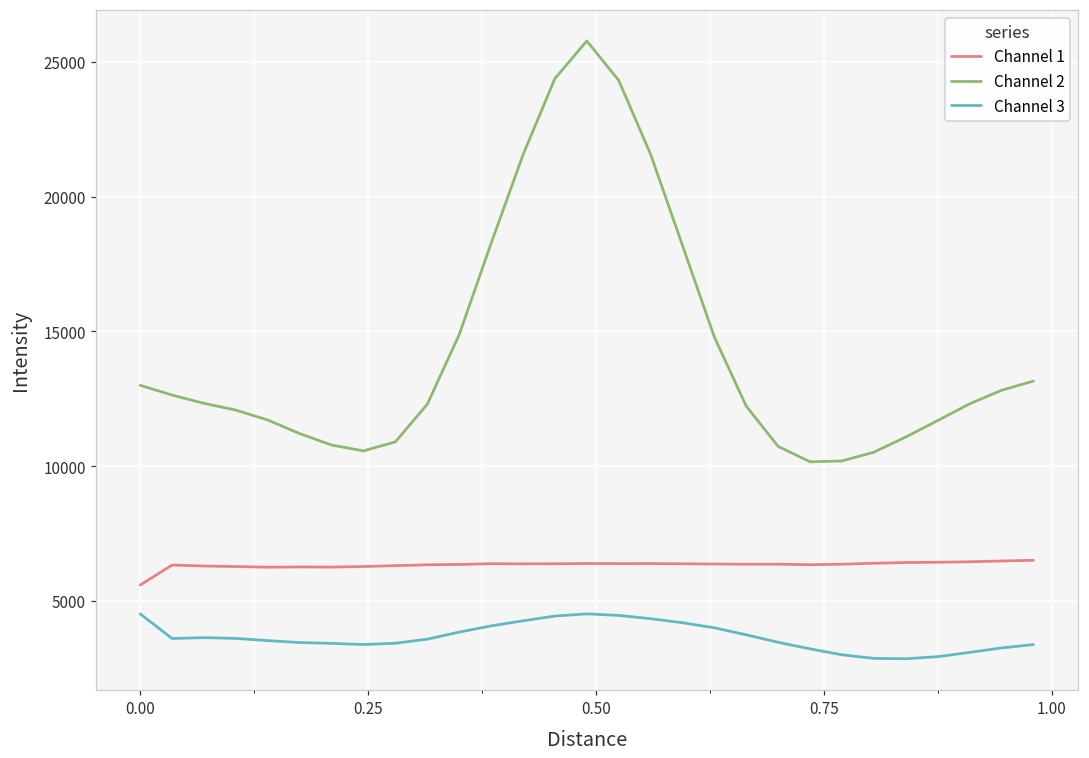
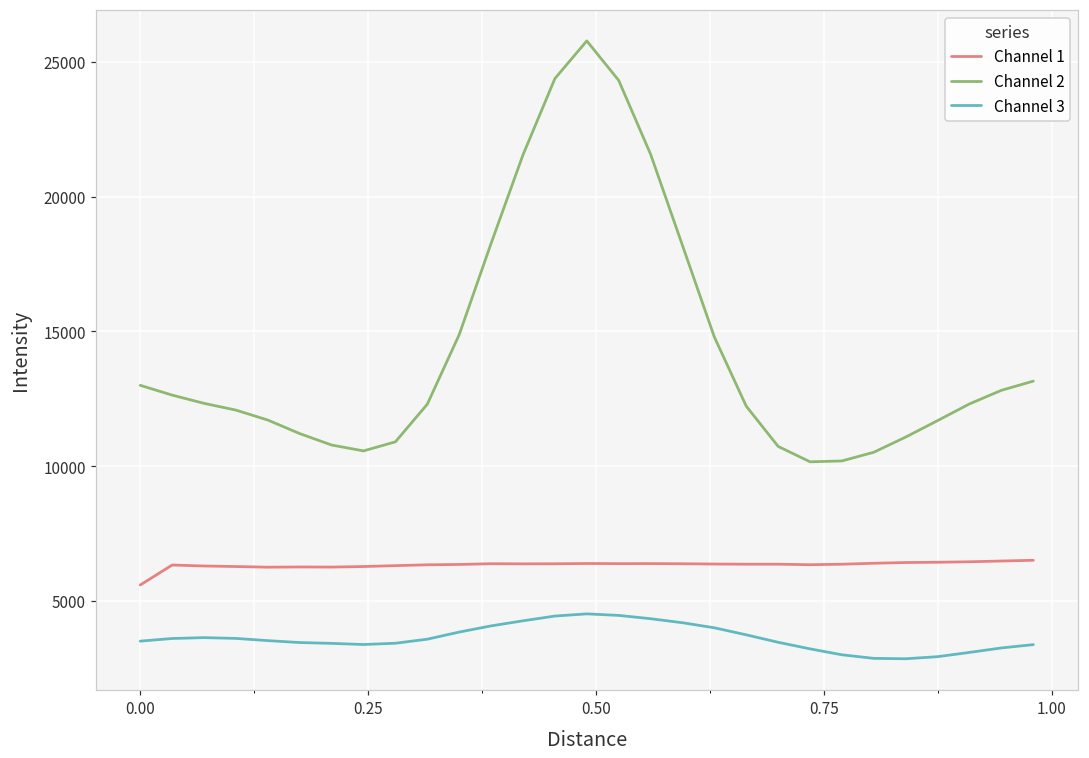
  {
    "Channel 1": {
      "0.00": 5600
    },
    "Channel 2": {
      "0.00": 13000
    },
    "Channel 3": {
-     "0.00": 4500
+     "0.00": 3500
    }
  }
